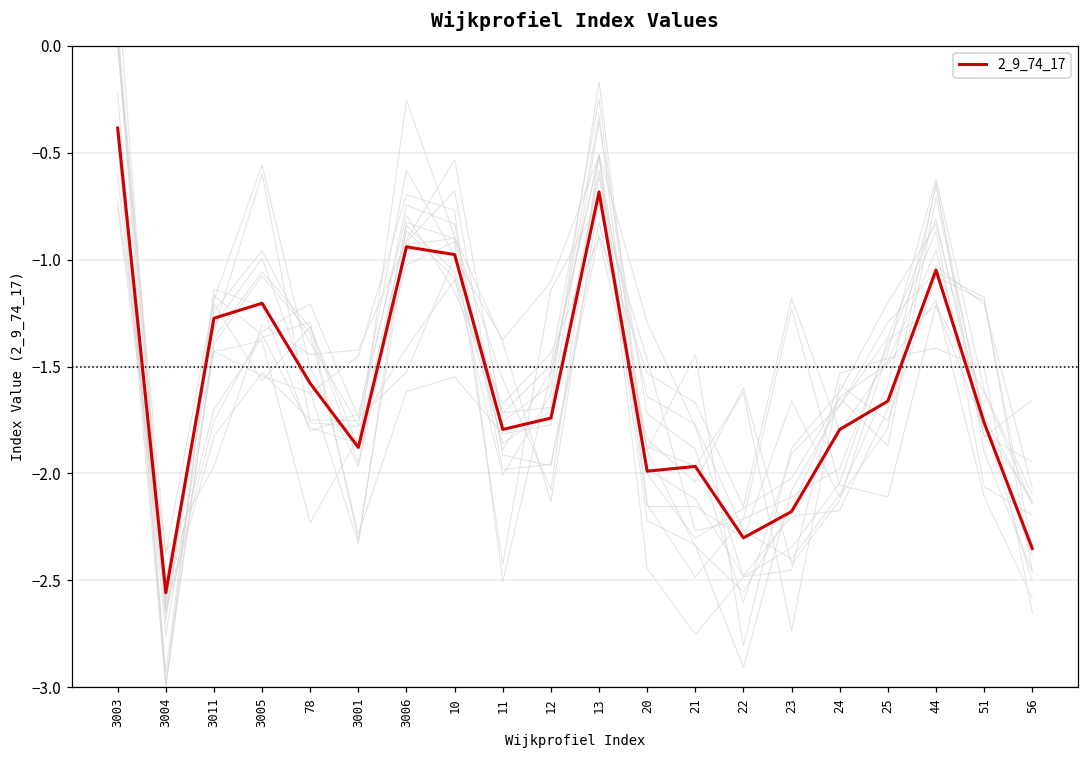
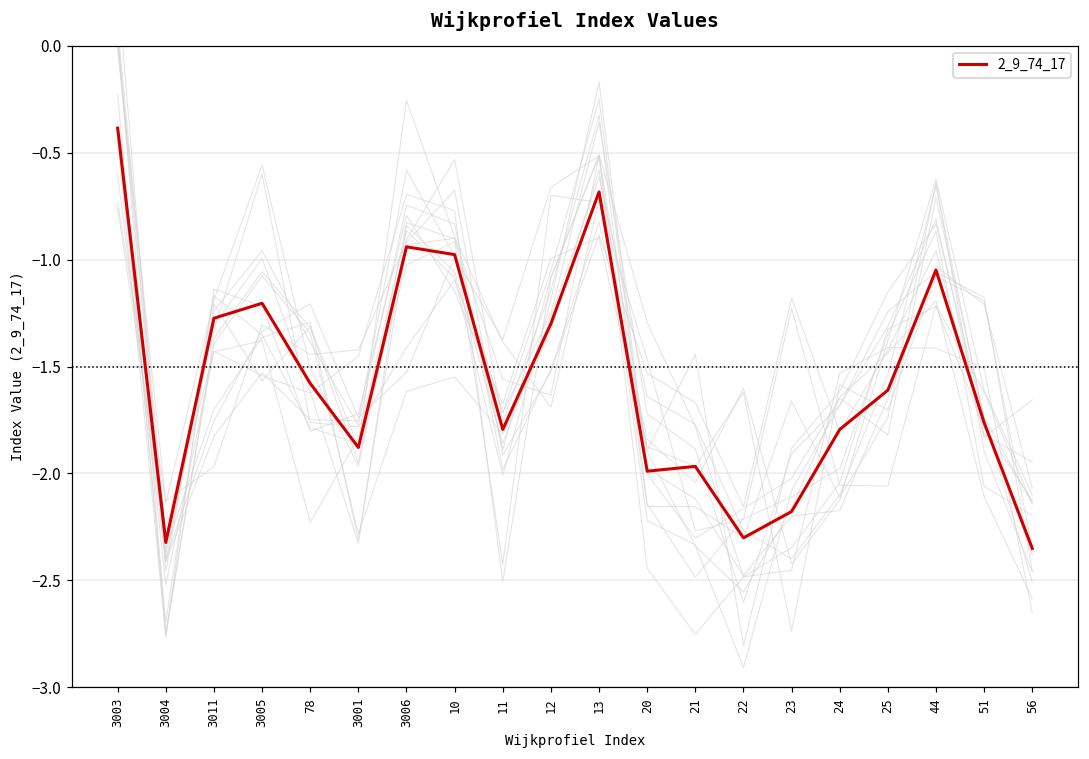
  {
    "2_9_74_17": {
      "3003": -0.39,
-     "3004": -2.56,
+     "3004": -2.32,
      "3011": -1.27,
      "3005": -1.20,
      "78": -1.58,
      "11": -1.79,
-     "12": -1.74,
+     "12": -1.30,
      "13": -0.68,
      "23": -2.18,
-     "25": -1.66
+     "25": -1.61
    }
  }
